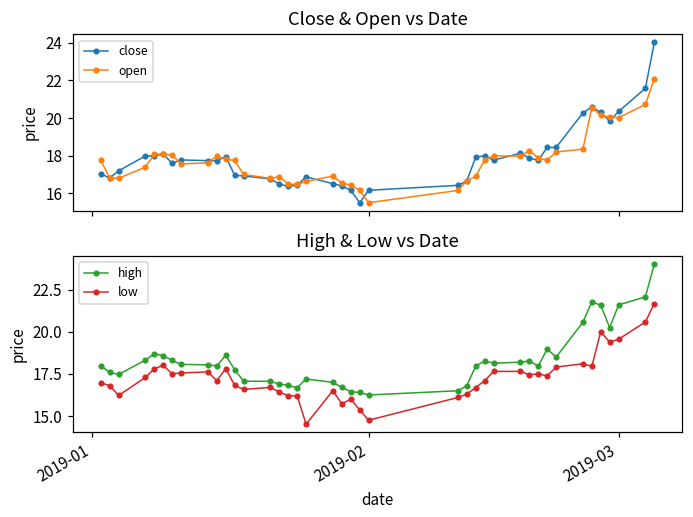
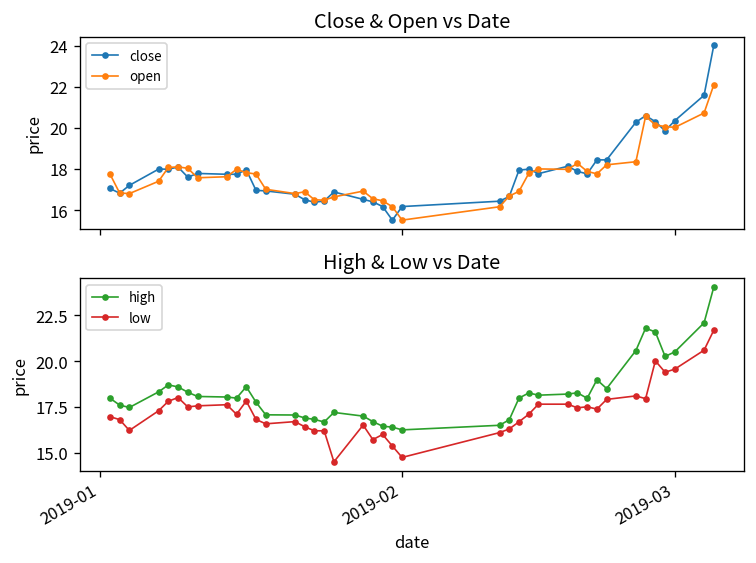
  {
    "High & Low vs Date": {
      "high": {
        "2019-02": 16.3,
-       "2019-03": 21.6
+       "2019-03": 20.5
      },
      "low": {
        "2019-02": 14.8,
        "2019-03": 19.6
      }
    }
  }
